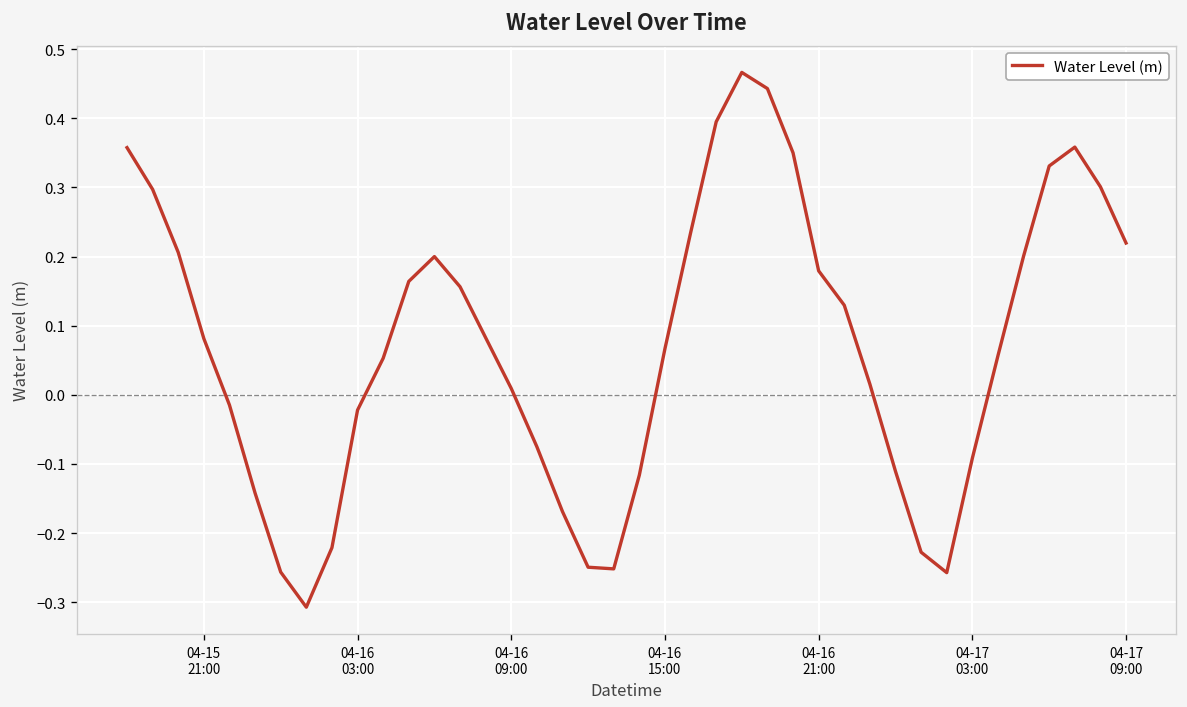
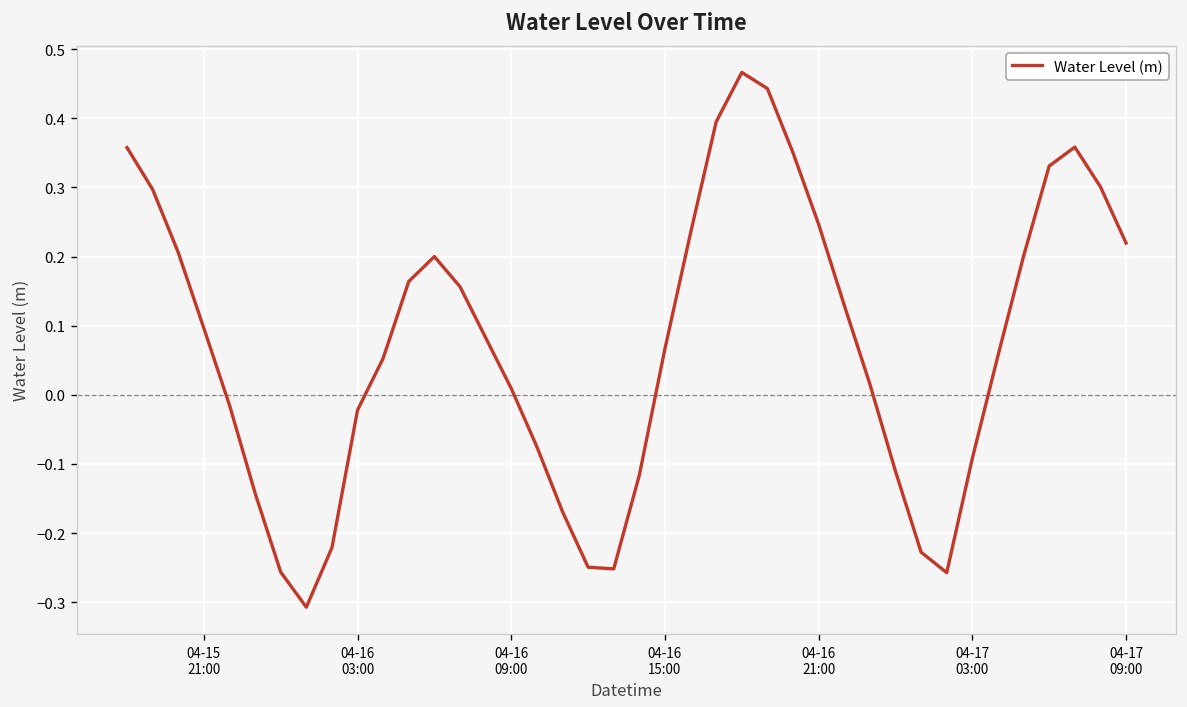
  {
-   "04-15 21:00": 0.08,
+   "04-15 21:00": 0.10,
    "04-16 03:00": -0.02,
    "04-16 09:00": 0.01,
    "04-16 15:00": 0.07,
-   "04-16 21:00": 0.18,
+   "04-16 21:00": 0.25,
    "04-17 03:00": -0.09,
    "04-17 09:00": 0.22
  }
